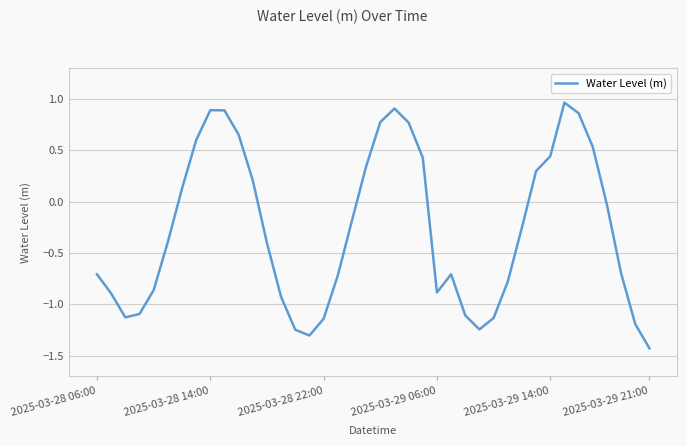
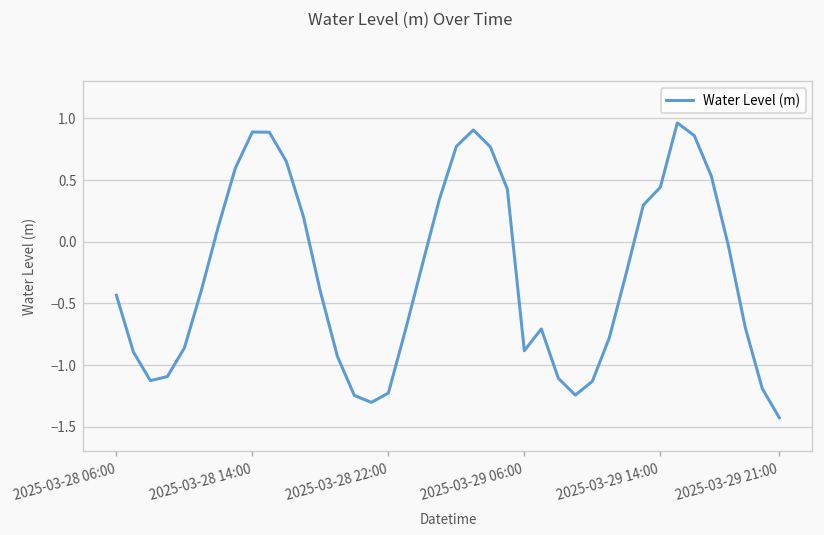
  {
-   "2025-03-28 06:00": -0.71,
+   "2025-03-28 06:00": -0.43,
    "2025-03-28 14:00": 0.89,
-   "2025-03-28 22:00": -1.14,
+   "2025-03-28 22:00": -1.23,
    "2025-03-29 06:00": -0.88,
    "2025-03-29 14:00": 0.44,
    "2025-03-29 21:00": -1.43
  }
